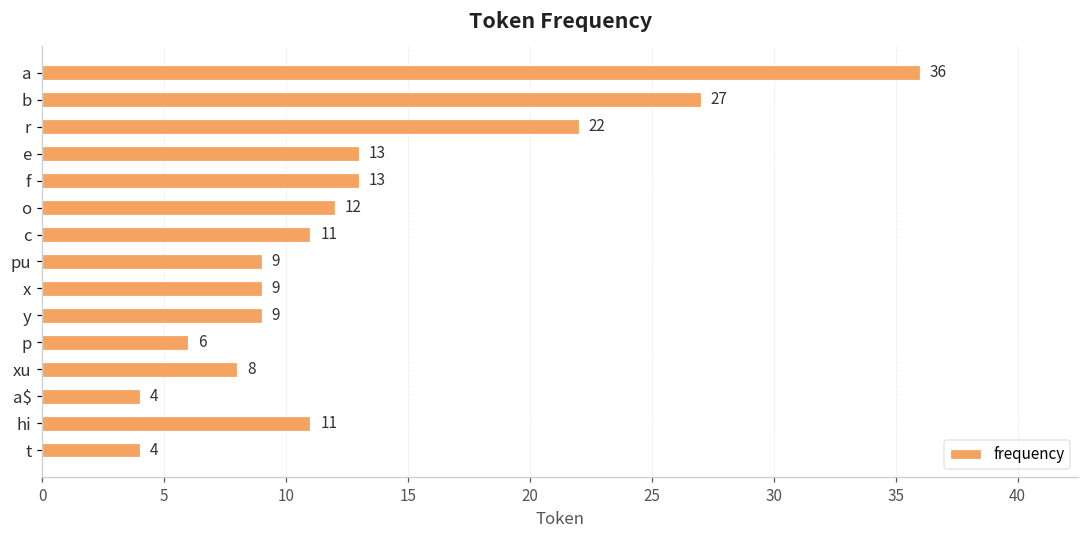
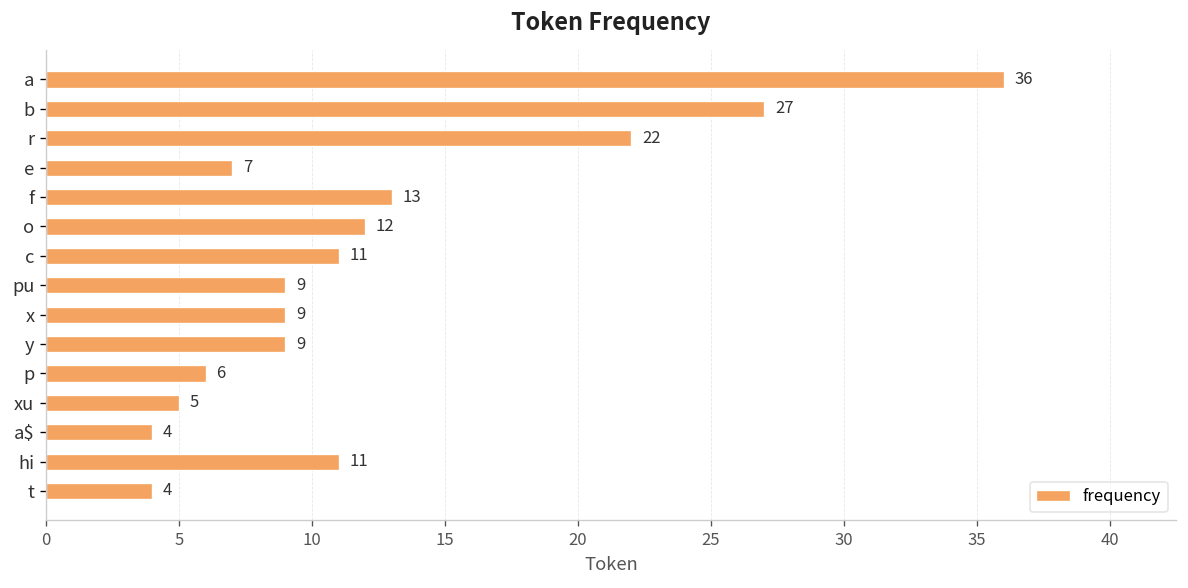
  {
    "a": 36,
    "b": 27,
    "r": 22,
-   "e": 13,
+   "e": 7,
    "f": 13,
    "o": 12,
    "c": 11,
    "pu": 9,
    "x": 9,
    "y": 9,
    "p": 6,
-   "xu": 8,
+   "xu": 5,
    "a$": 4,
    "hi": 11,
    "t": 4
  }
